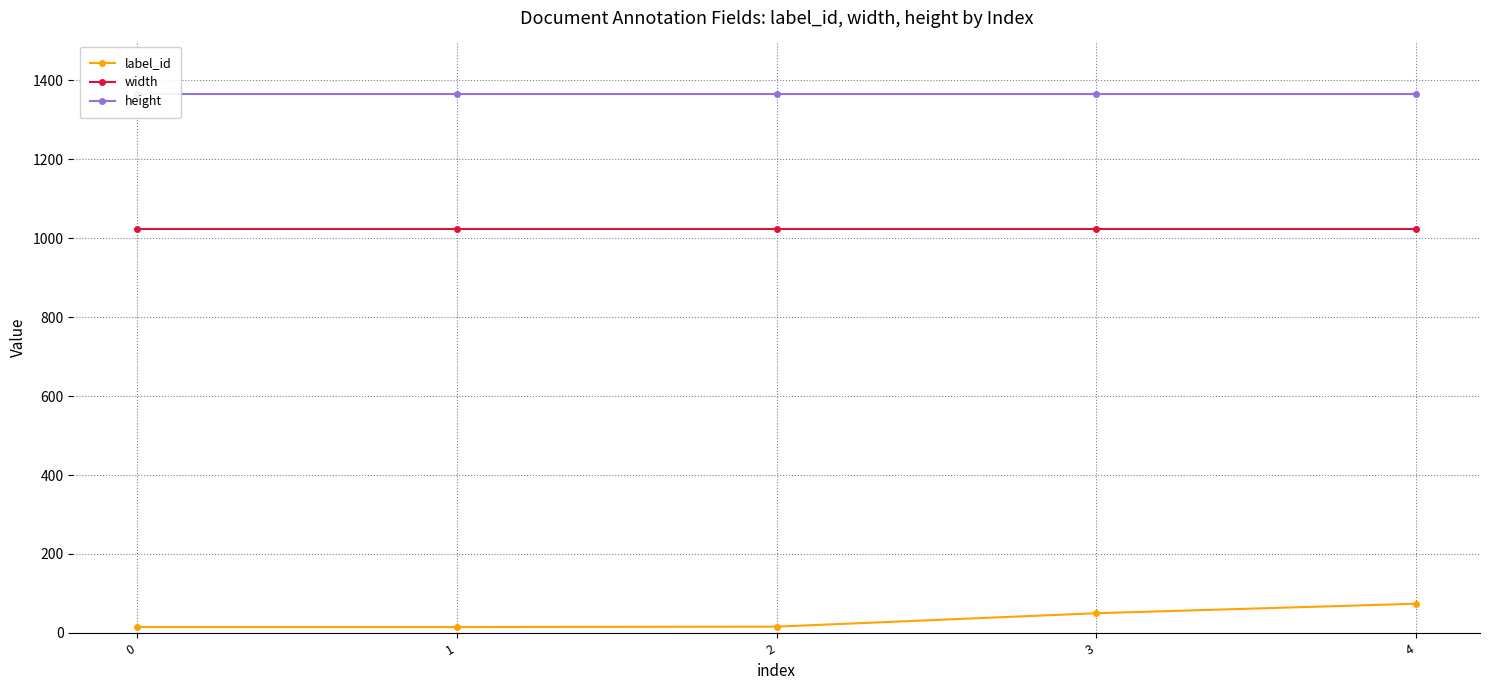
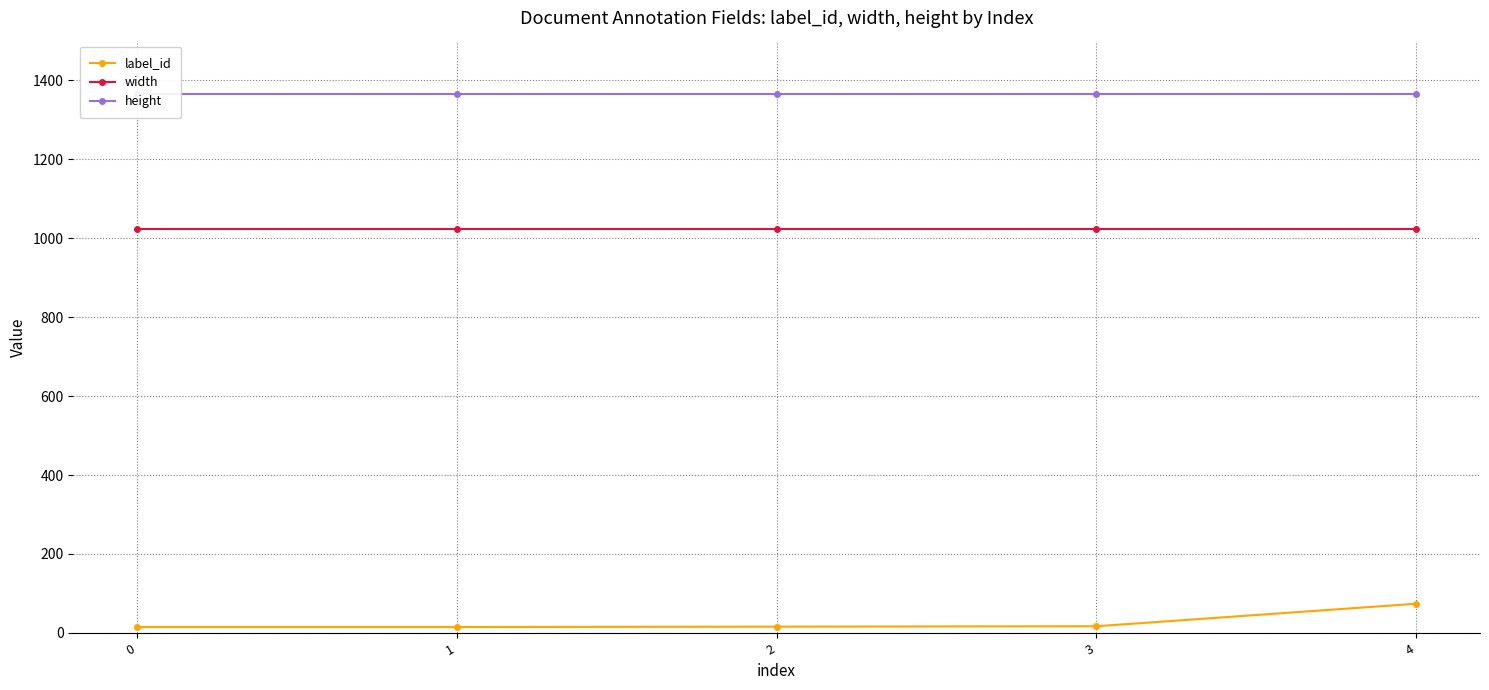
  {
    "label_id": {
      "0": 20,
      "1": 20,
      "2": 20,
-     "3": 50,
+     "3": 20,
      "4": 70
    },
    "width": {
      "0": 1020,
      "1": 1020,
      "2": 1020,
      "3": 1020,
      "4": 1020
    },
    "height": {
      "1": 1370,
      "2": 1370,
      "3": 1370,
      "4": 1370
    }
  }
